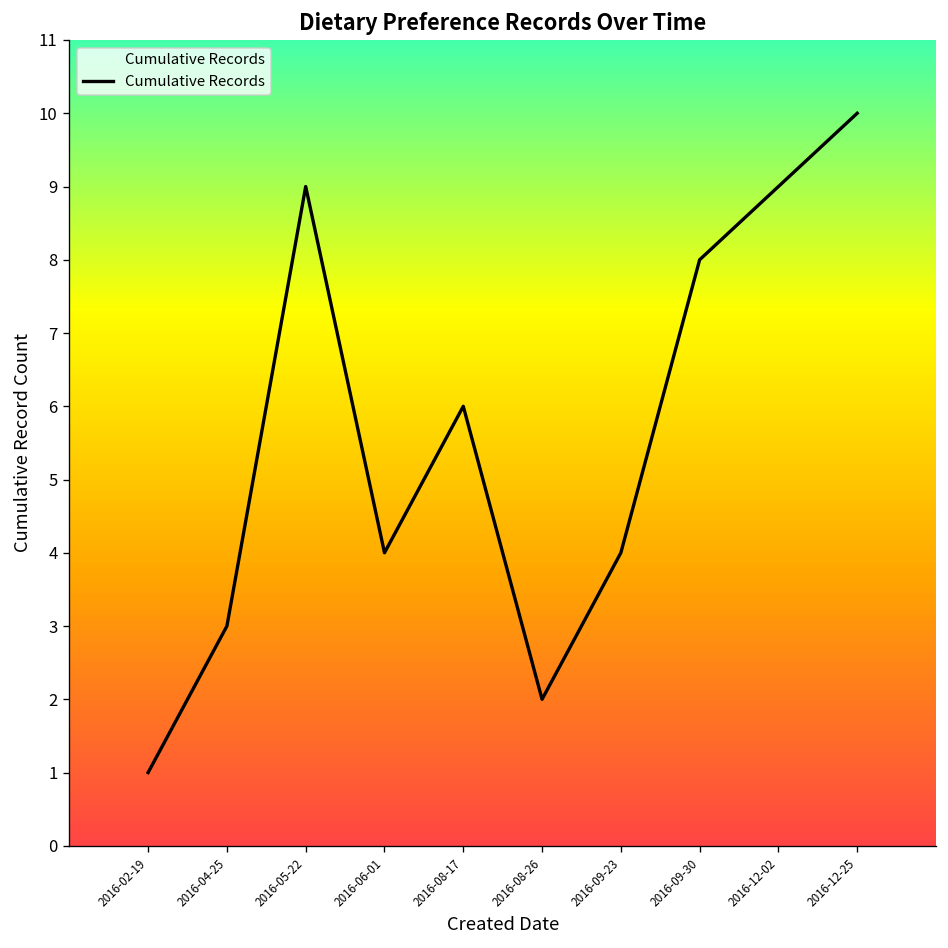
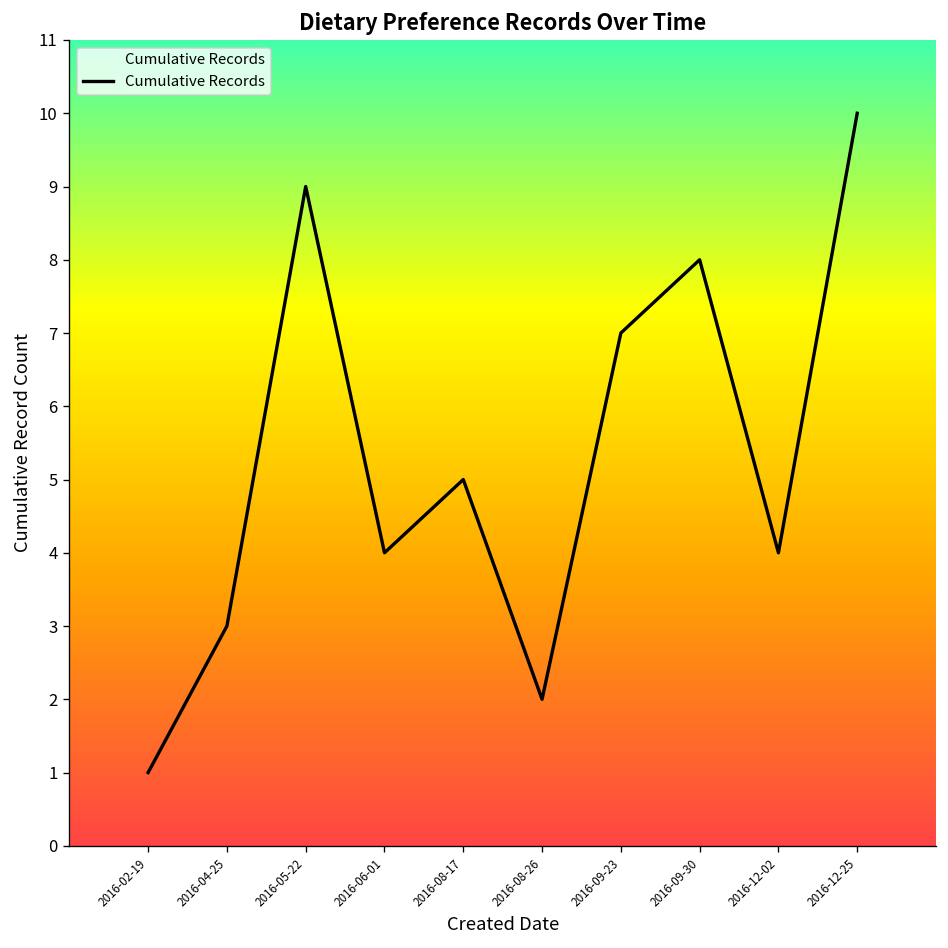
  {
    "2016-02-19": 1,
    "2016-04-25": 3,
    "2016-05-22": 9,
    "2016-06-01": 4,
-   "2016-08-17": 6,
+   "2016-08-17": 5,
    "2016-08-26": 2,
-   "2016-09-23": 4,
+   "2016-09-23": 7,
    "2016-09-30": 8,
-   "2016-12-02": 9,
+   "2016-12-02": 4,
    "2016-12-25": 10
  }
